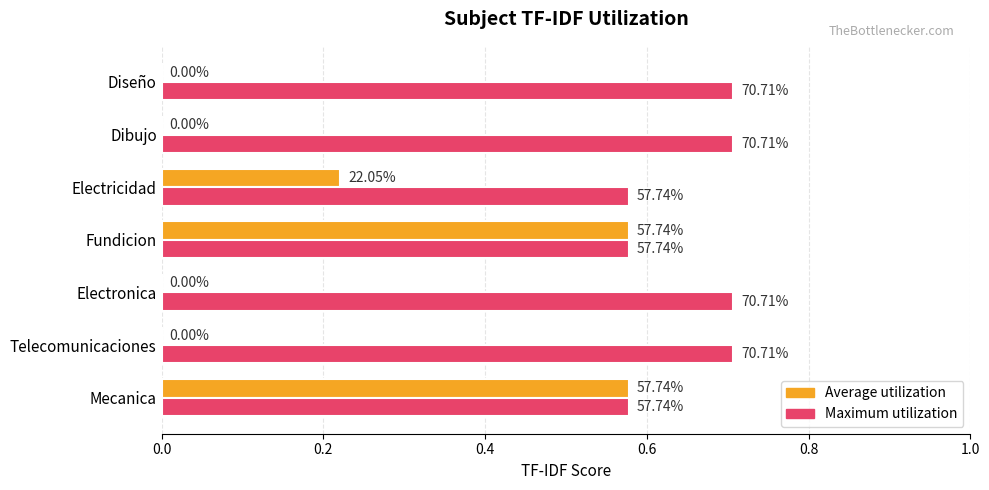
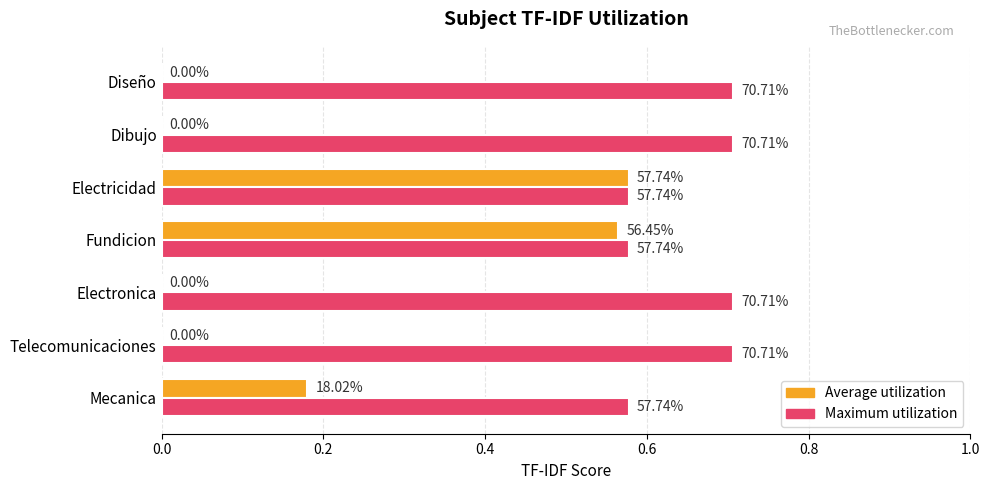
  {
    "Average utilization": {
      "Diseño": "0.00%",
      "Dibujo": "0.00%",
-     "Electricidad": "22.05%",
-     "Fundicion": "57.74%",
+     "Electricidad": "57.74%",
+     "Fundicion": "56.45%",
      "Electronica": "0.00%",
      "Telecomunicaciones": "0.00%",
-     "Mecanica": "57.74%"
+     "Mecanica": "18.02%"
    },
    "Maximum utilization": {
      "Diseño": "70.71%",
      "Dibujo": "70.71%",
      "Electricidad": "57.74%",
      "Fundicion": "57.74%",
      "Electronica": "70.71%",
      "Telecomunicaciones": "70.71%",
      "Mecanica": "57.74%"
    }
  }
